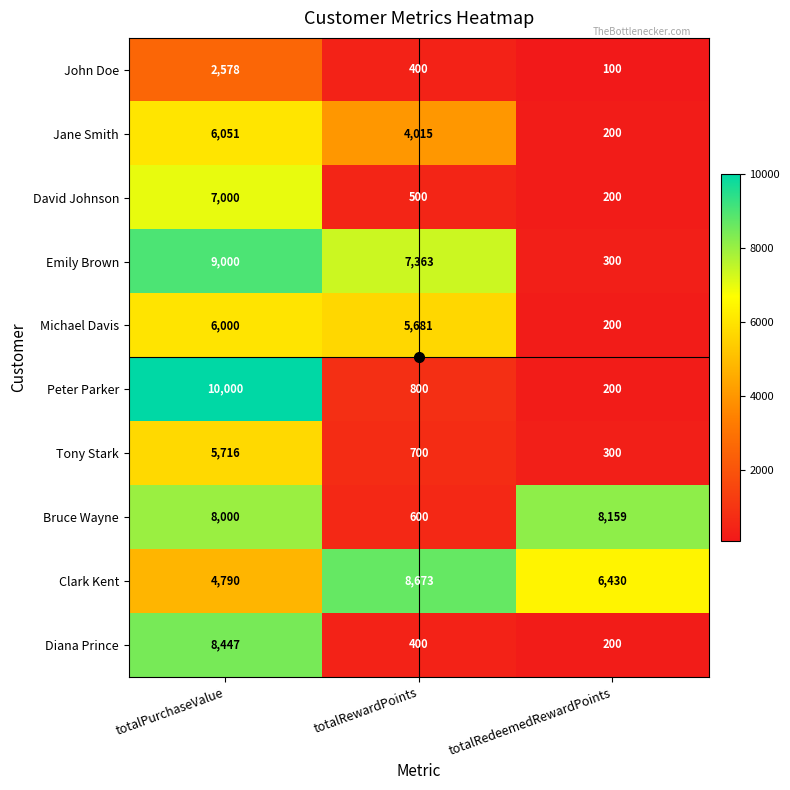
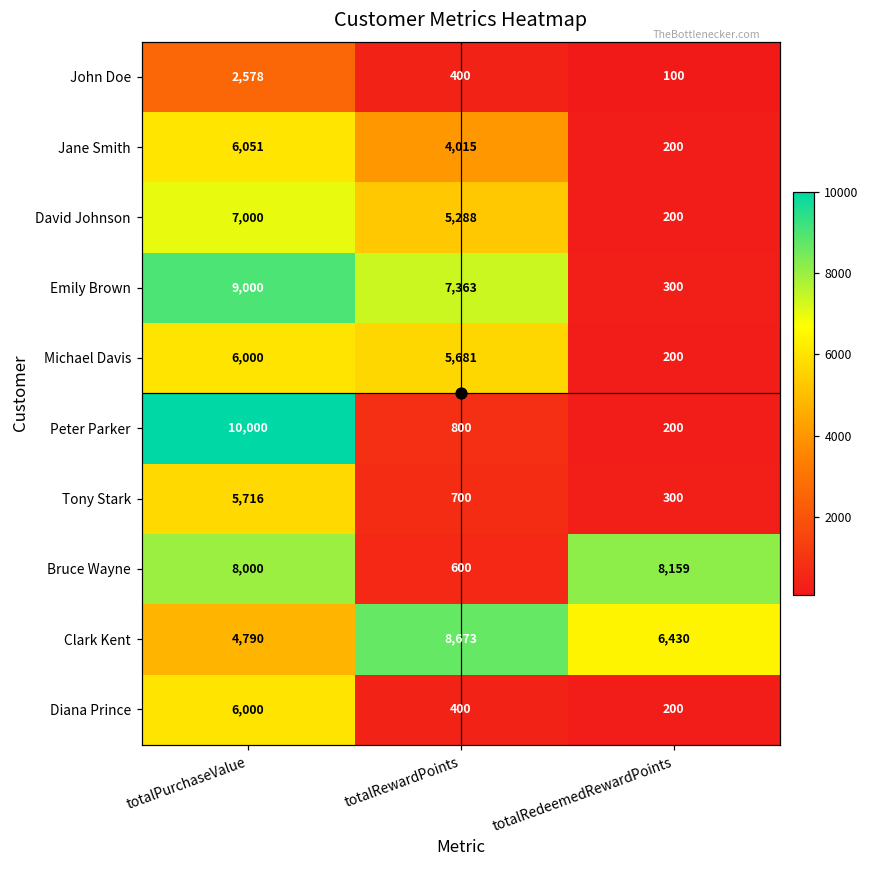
  {
    "John Doe": {
      "totalPurchaseValue": "2,578",
      "totalRewardPoints": "400",
      "totalRedeemedRewardPoints": "100"
    },
    "Jane Smith": {
      "totalPurchaseValue": "6,051",
      "totalRewardPoints": "4,015",
      "totalRedeemedRewardPoints": "200"
    },
    "David Johnson": {
      "totalPurchaseValue": "7,000",
-     "totalRewardPoints": "500",
+     "totalRewardPoints": "5,288",
      "totalRedeemedRewardPoints": "200"
    },
    "Emily Brown": {
      "totalPurchaseValue": "9,000",
      "totalRewardPoints": "7,363",
      "totalRedeemedRewardPoints": "300"
    },
    "Michael Davis": {
      "totalPurchaseValue": "6,000",
      "totalRewardPoints": "5,681",
      "totalRedeemedRewardPoints": "200"
    },
    "Peter Parker": {
      "totalPurchaseValue": "10,000",
      "totalRewardPoints": "800",
      "totalRedeemedRewardPoints": "200"
    },
    "Tony Stark": {
      "totalPurchaseValue": "5,716",
      "totalRewardPoints": "700",
      "totalRedeemedRewardPoints": "300"
    },
    "Bruce Wayne": {
      "totalPurchaseValue": "8,000",
      "totalRewardPoints": "600",
      "totalRedeemedRewardPoints": "8,159"
    },
    "Clark Kent": {
      "totalPurchaseValue": "4,790",
      "totalRewardPoints": "8,673",
      "totalRedeemedRewardPoints": "6,430"
    },
    "Diana Prince": {
-     "totalPurchaseValue": "8,447",
+     "totalPurchaseValue": "6,000",
      "totalRewardPoints": "400",
      "totalRedeemedRewardPoints": "200"
    }
  }
